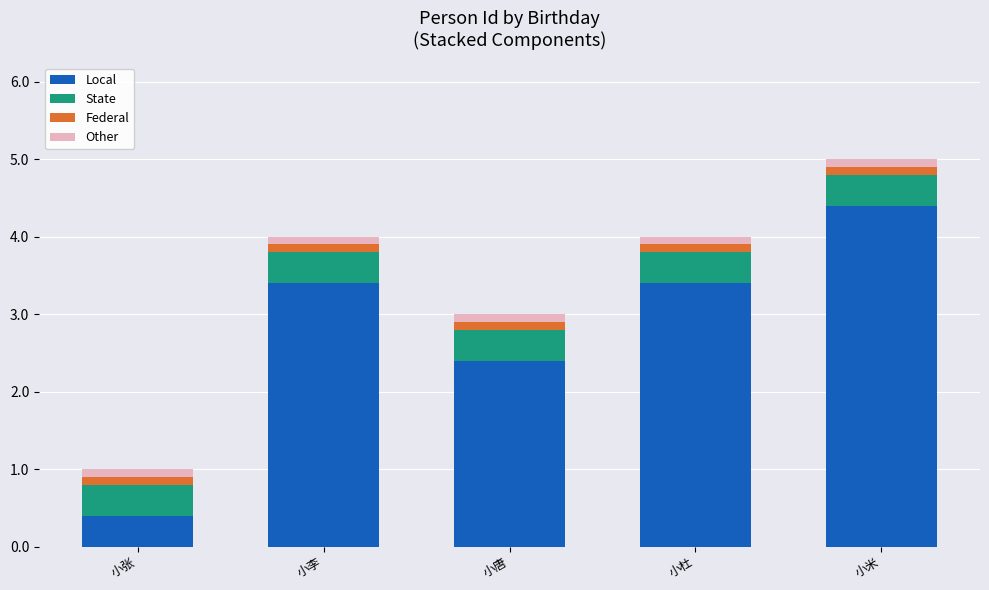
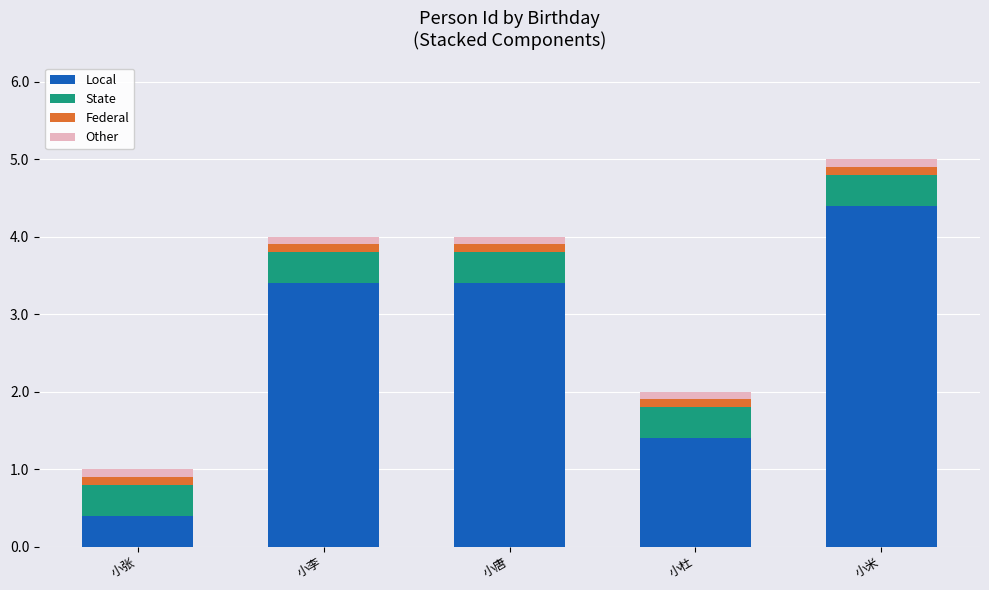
  {
    "Local": {
      "小张": 0.4,
      "小李": 3.4,
-     "小唐": 2.4,
-     "小杜": 3.4,
+     "小唐": 3.4,
+     "小杜": 1.4,
      "小米": 4.4
    },
    "State": {
      "小张": 0.4,
      "小李": 0.4,
      "小唐": 0.4,
      "小杜": 0.4,
      "小米": 0.4
    },
    "Federal": {
      "小张": 0.1,
      "小李": 0.1,
      "小唐": 0.1,
      "小杜": 0.1,
      "小米": 0.1
    }
  }
